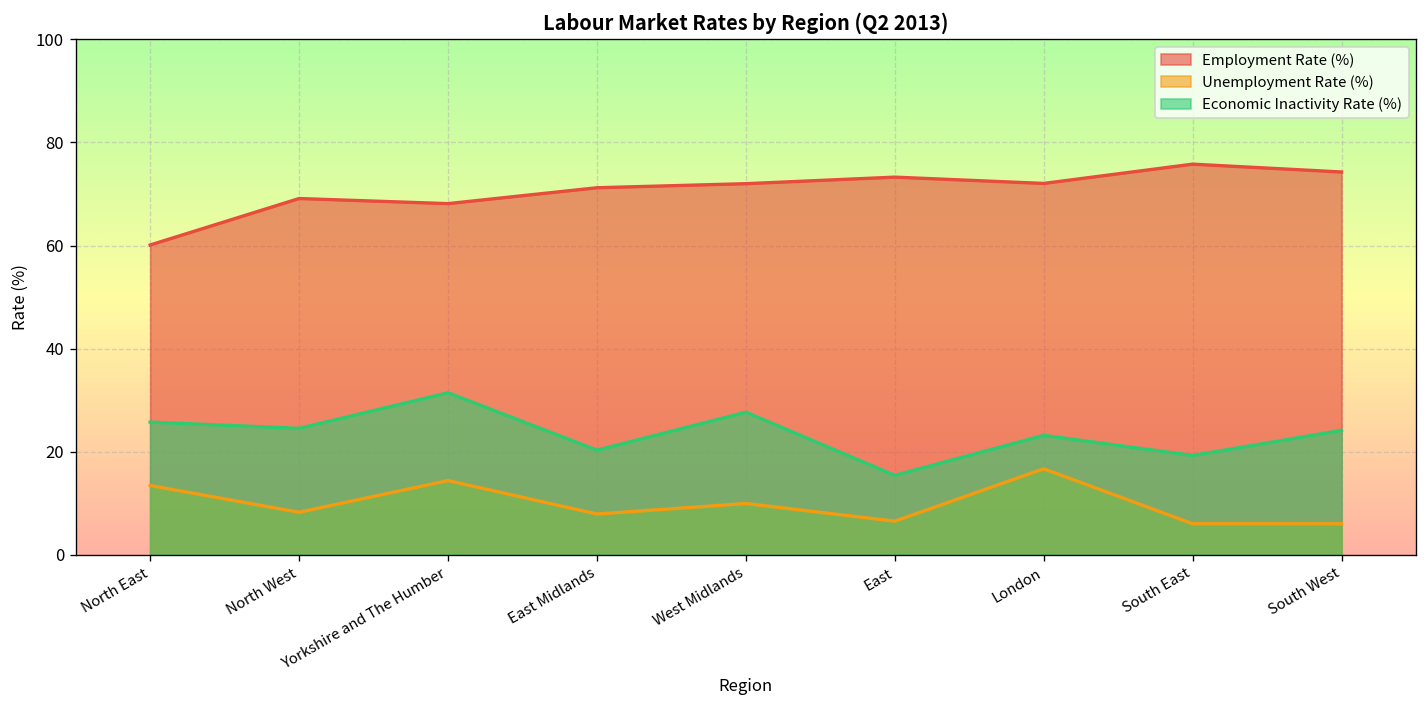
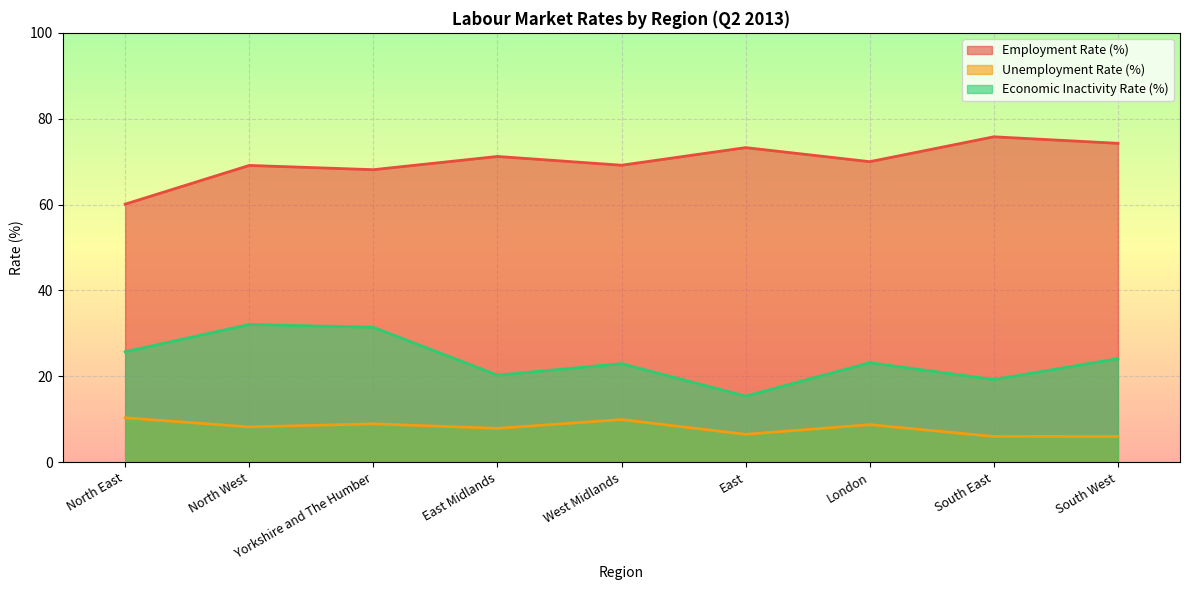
  {
    "Employment Rate (%)": {
      "North East": 60,
      "North West": 69,
      "Yorkshire and The Humber": 68,
      "East Midlands": 71,
-     "West Midlands": 72,
+     "West Midlands": 69,
      "East": 73,
-     "London": 72,
+     "London": 70,
      "South East": 76,
      "South West": 74
    },
    "Unemployment Rate (%)": {
-     "North East": 13,
+     "North East": 10,
      "North West": 8,
-     "Yorkshire and The Humber": 14,
+     "Yorkshire and The Humber": 9,
      "East Midlands": 8,
      "West Midlands": 10,
      "East": 7,
-     "London": 17,
+     "London": 9,
      "South East": 6,
      "South West": 6
    },
    "Economic Inactivity Rate (%)": {
      "North East": 26,
-     "North West": 25,
+     "North West": 32,
      "Yorkshire and The Humber": 31,
      "East Midlands": 20,
-     "West Midlands": 28,
+     "West Midlands": 23,
      "East": 15,
      "London": 23,
      "South East": 19,
      "South West": 24
    }
  }
